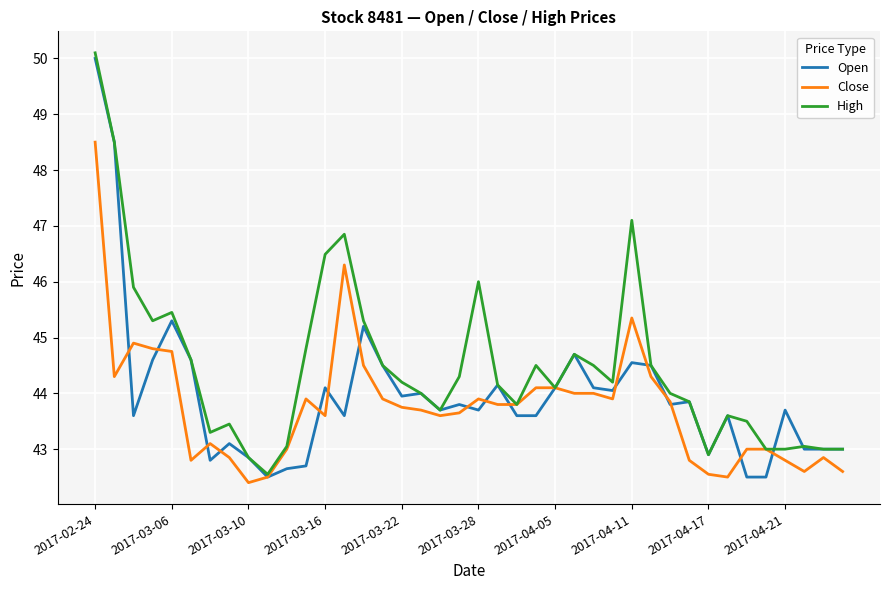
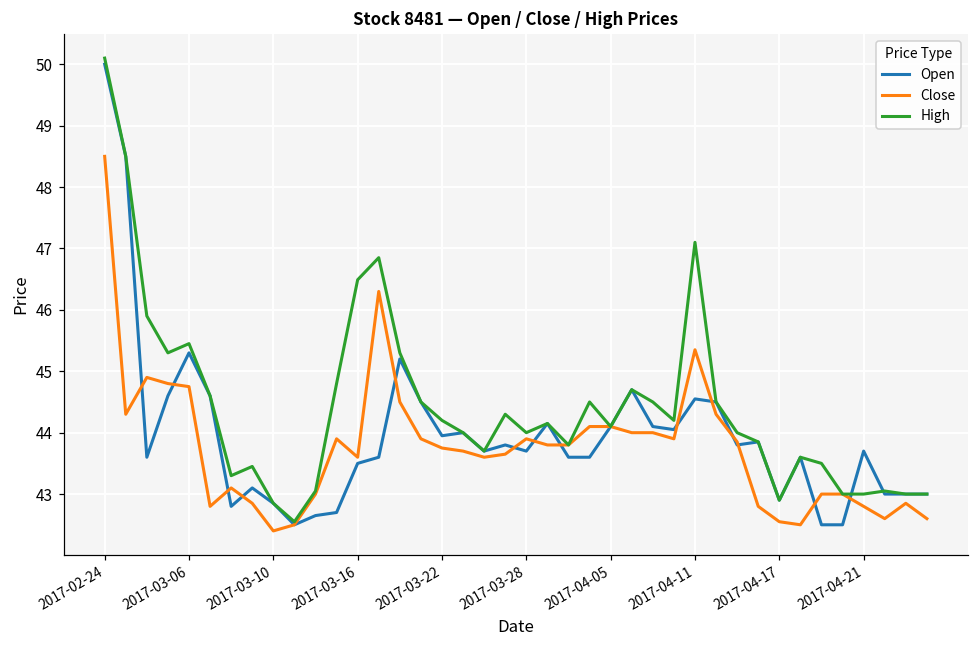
  {
    "Open": {
      "2017-02-24": 50.0,
      "2017-03-06": 45.3,
-     "2017-03-16": 44.1,
+     "2017-03-16": 43.5,
      "2017-03-22": 44.0,
      "2017-03-28": 43.7,
      "2017-04-11": 44.6,
      "2017-04-21": 43.7
    },
    "Close": {
      "2017-02-24": 48.5,
      "2017-03-06": 44.8,
      "2017-03-10": 42.4,
      "2017-03-16": 43.6,
      "2017-03-22": 43.8,
      "2017-03-28": 43.9,
      "2017-04-11": 45.4,
      "2017-04-17": 42.6,
      "2017-04-21": 42.8
    },
    "High": {
      "2017-02-24": 50.1,
      "2017-03-06": 45.5,
      "2017-03-16": 46.5,
      "2017-03-22": 44.2,
-     "2017-03-28": 46,
+     "2017-03-28": 44,
      "2017-04-11": 47.1,
      "2017-04-21": 43
    }
  }
